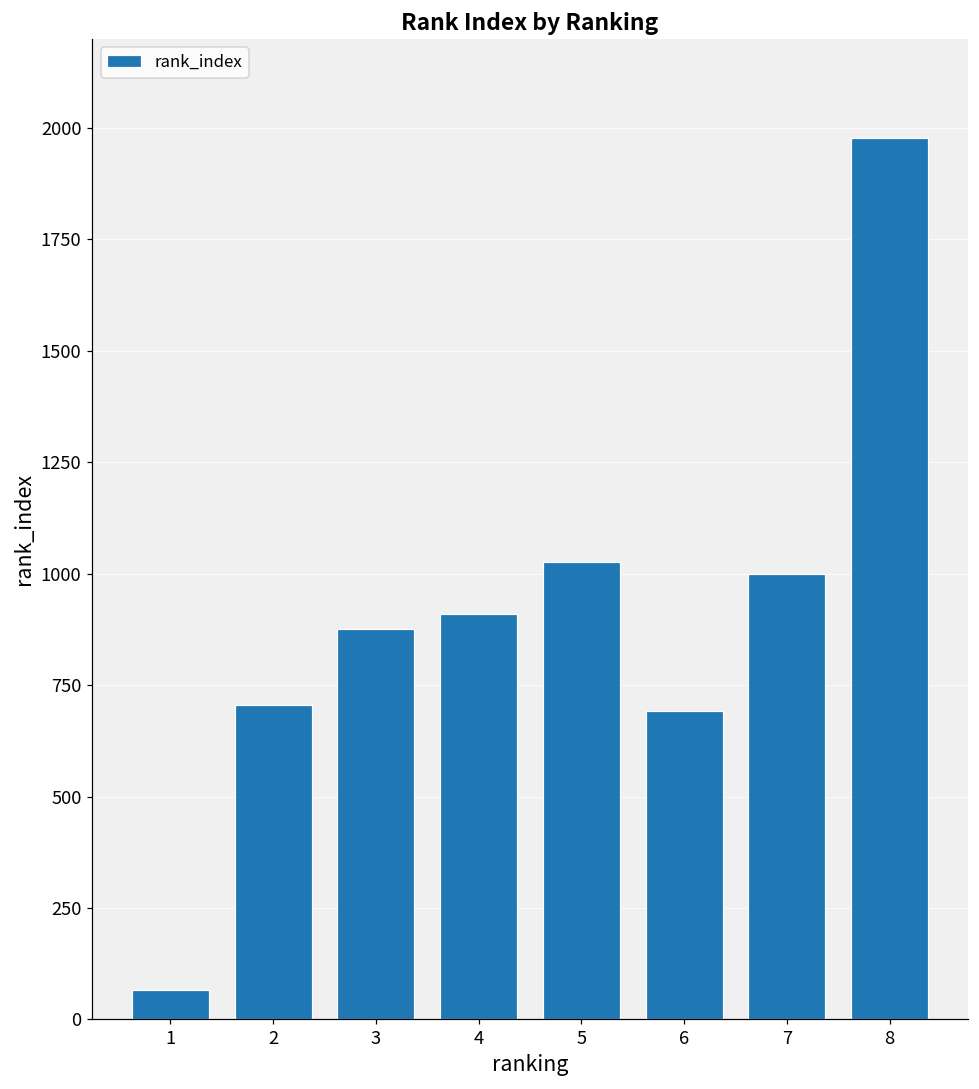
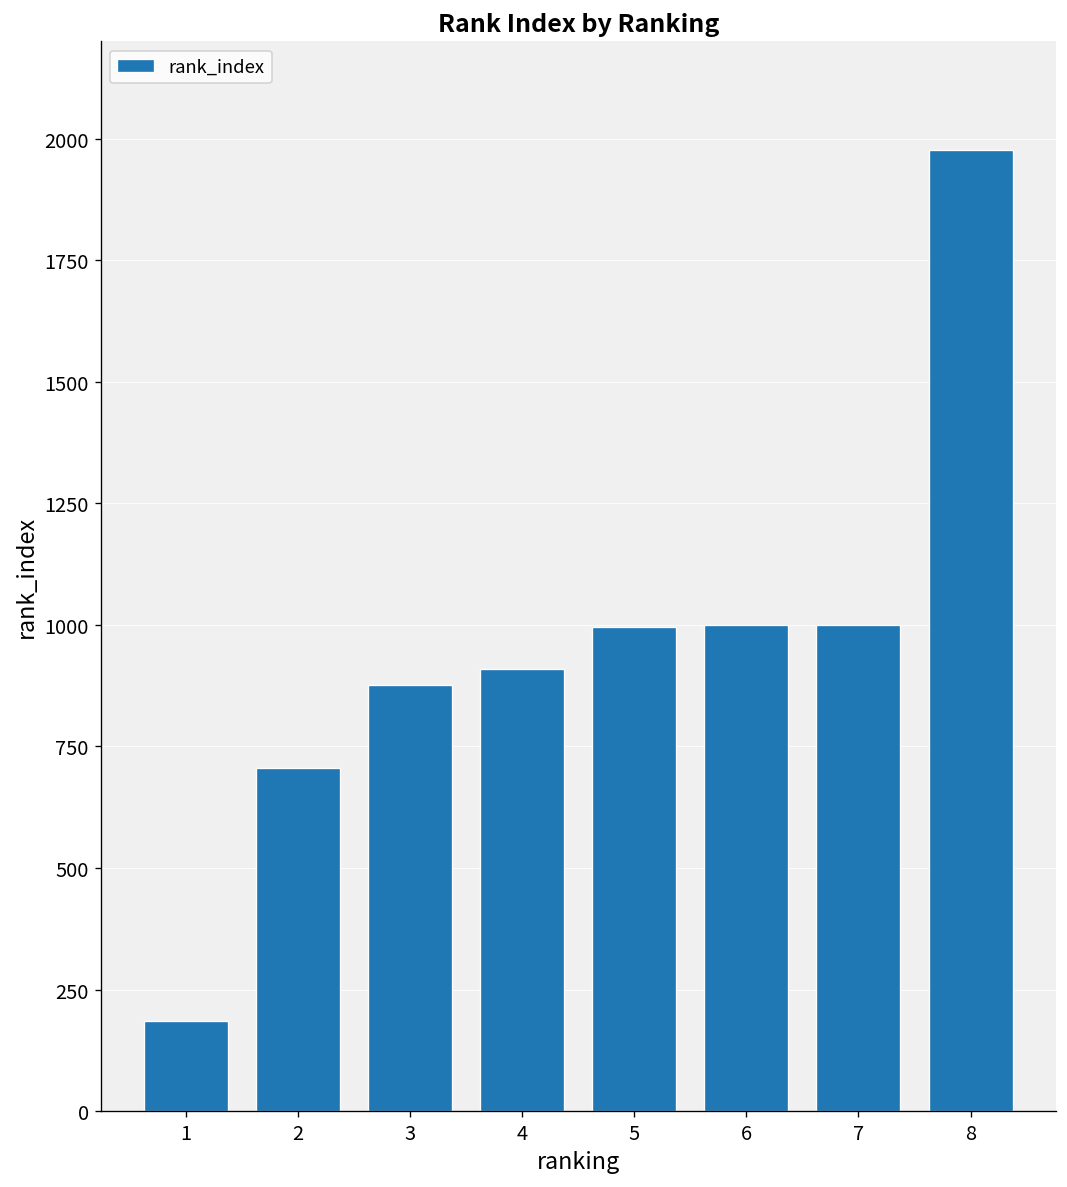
  {
-   "1": 70,
+   "1": 190,
    "2": 710,
    "3": 880,
    "4": 910,
-   "5": 1030,
-   "6": 690,
+   "5": 1000,
+   "6": 1000,
    "7": 1000,
    "8": 1980
  }
